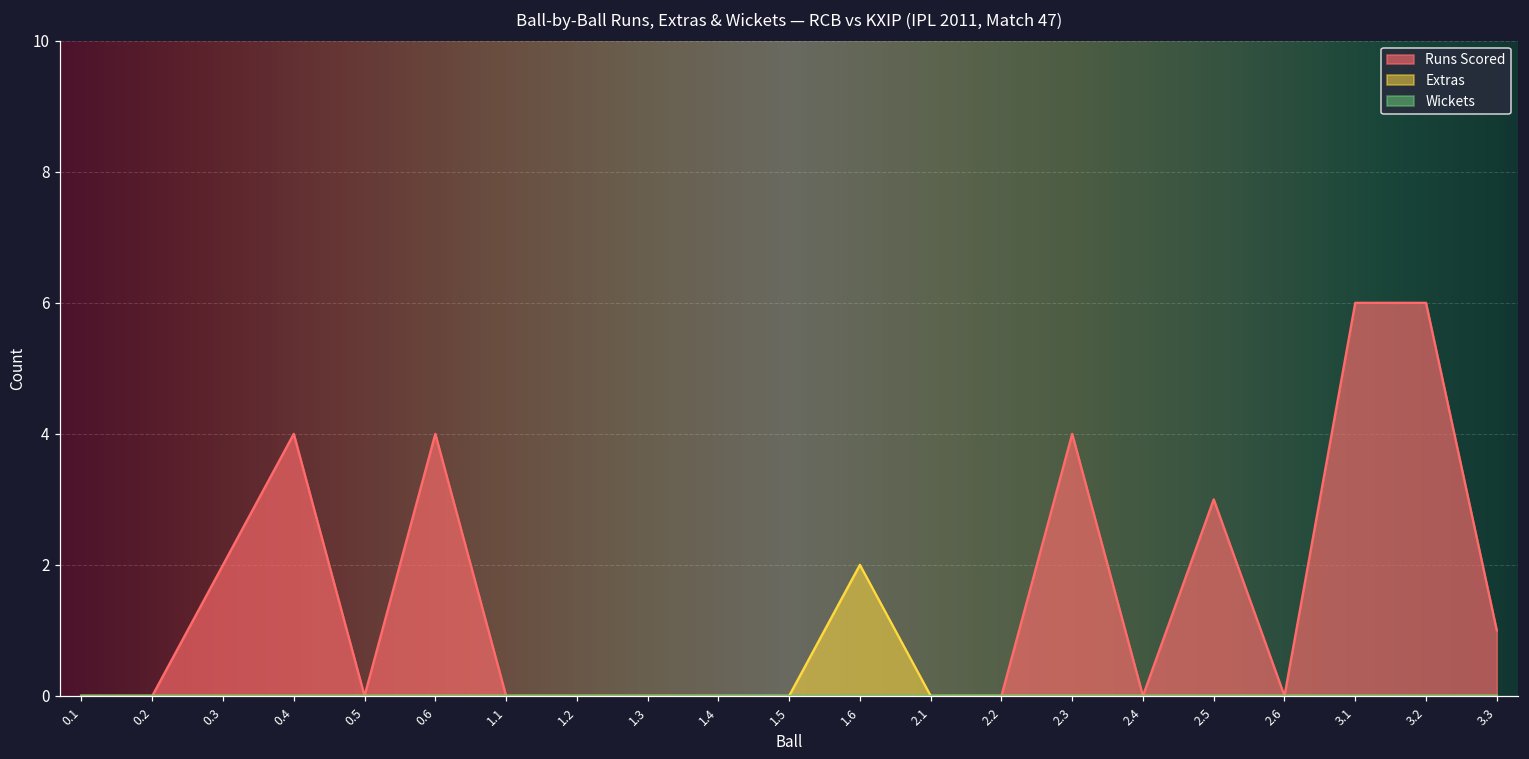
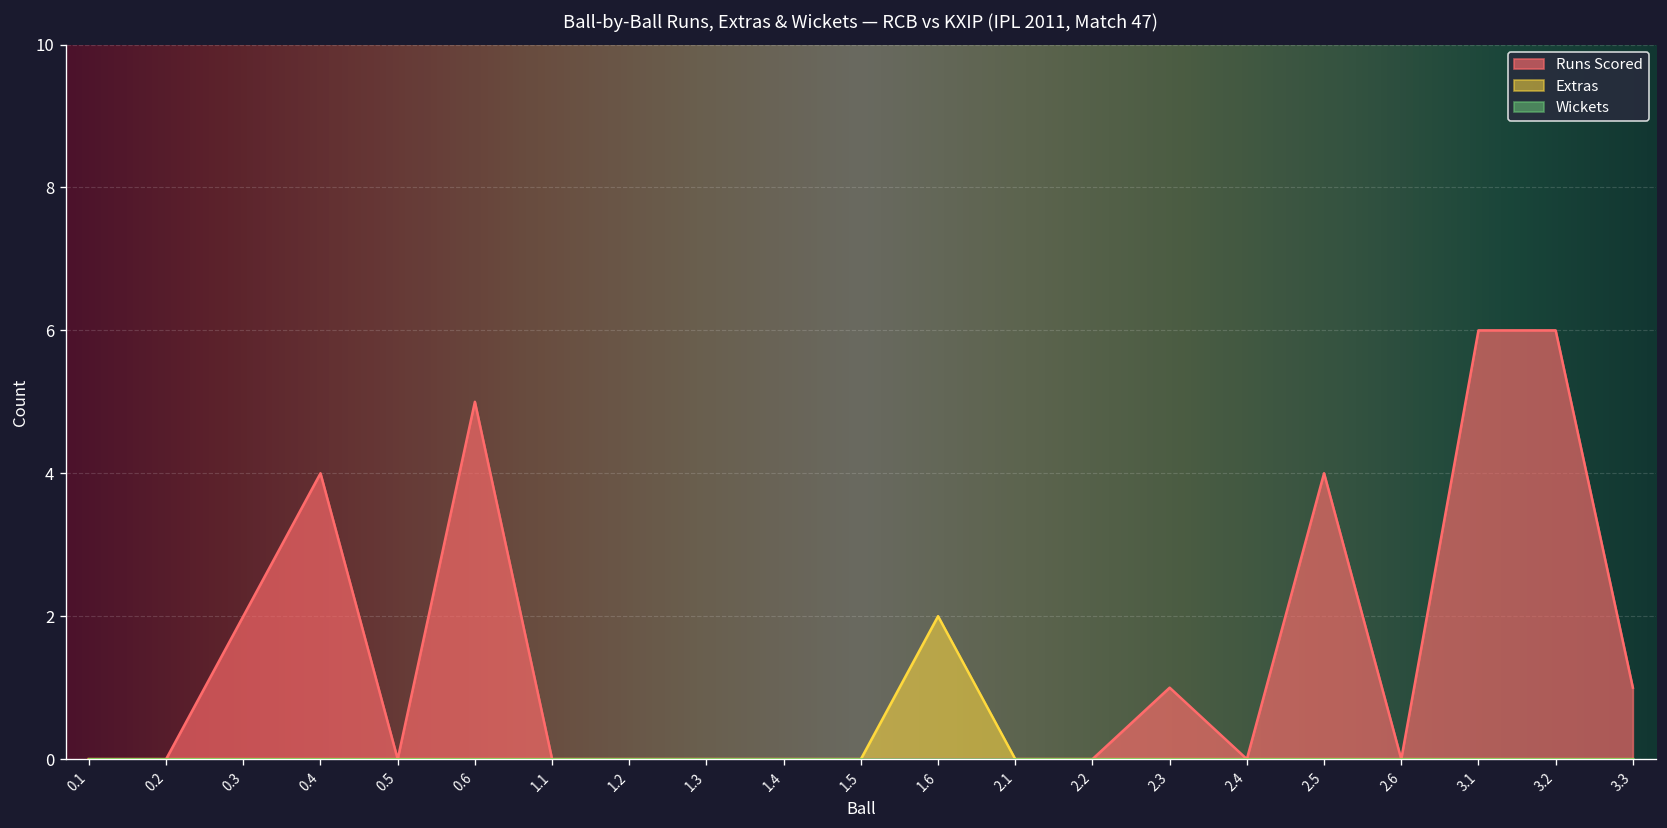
  {
    "Runs Scored": {
      "0.3": 2,
      "0.4": 4,
-     "0.6": 4,
-     "2.3": 4,
-     "2.5": 3,
+     "0.6": 5,
+     "2.3": 1,
+     "2.5": 4,
      "3.1": 6,
      "3.2": 6,
      "3.3": 1
    },
    "Extras": {
      "1.6": 2
    }
  }
